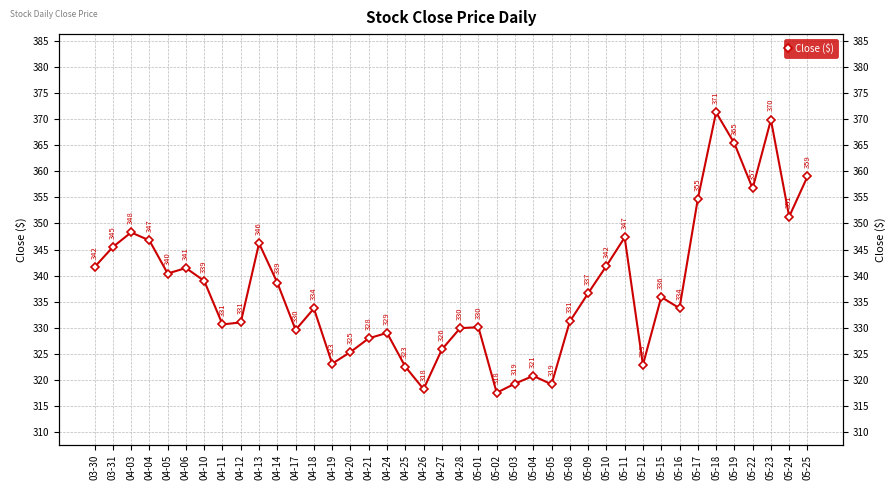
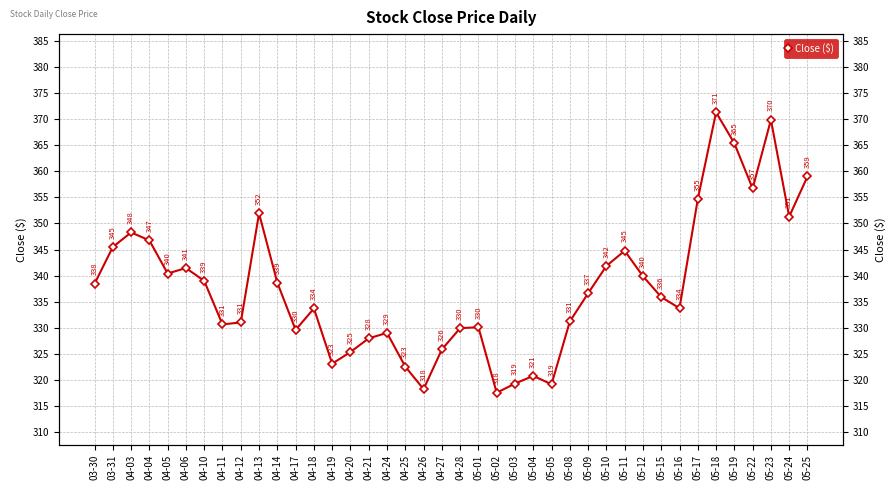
  {
-   "03-30": 342,
+   "03-30": 338,
    "03-31": 345,
    "04-03": 348,
    "04-04": 347,
    "04-05": 340,
    "04-06": 341,
    "04-10": 339,
    "04-11": 331,
    "04-12": 331,
-   "04-13": 346,
+   "04-13": 352,
    "04-14": 339,
    "04-17": 330,
    "04-18": 334,
    "04-19": 323,
    "04-20": 325,
    "04-21": 328,
    "04-24": 329,
    "04-25": 323,
    "04-26": 318,
    "04-27": 326,
    "04-28": 330,
    "05-01": 330,
    "05-02": 318,
    "05-03": 319,
    "05-04": 321,
    "05-05": 319,
    "05-08": 331,
    "05-09": 337,
    "05-10": 342,
-   "05-11": 347,
-   "05-12": 323,
+   "05-11": 345,
+   "05-12": 340,
    "05-15": 336,
    "05-16": 334,
    "05-17": 355,
    "05-18": 371,
    "05-19": 365,
    "05-22": 357,
    "05-23": 370,
    "05-24": 351,
    "05-25": 359
  }
